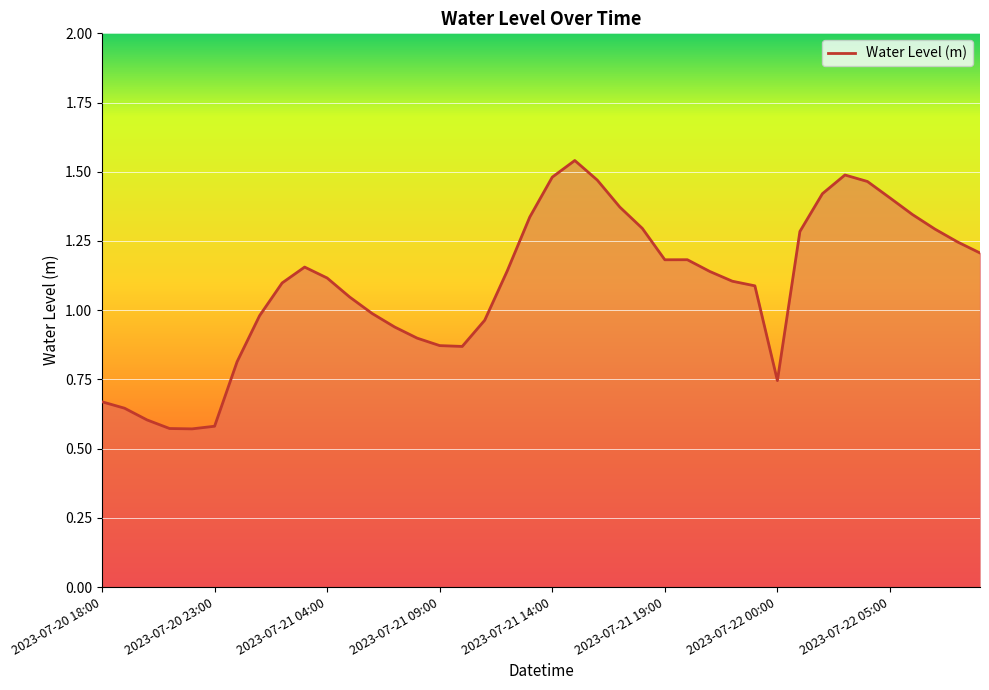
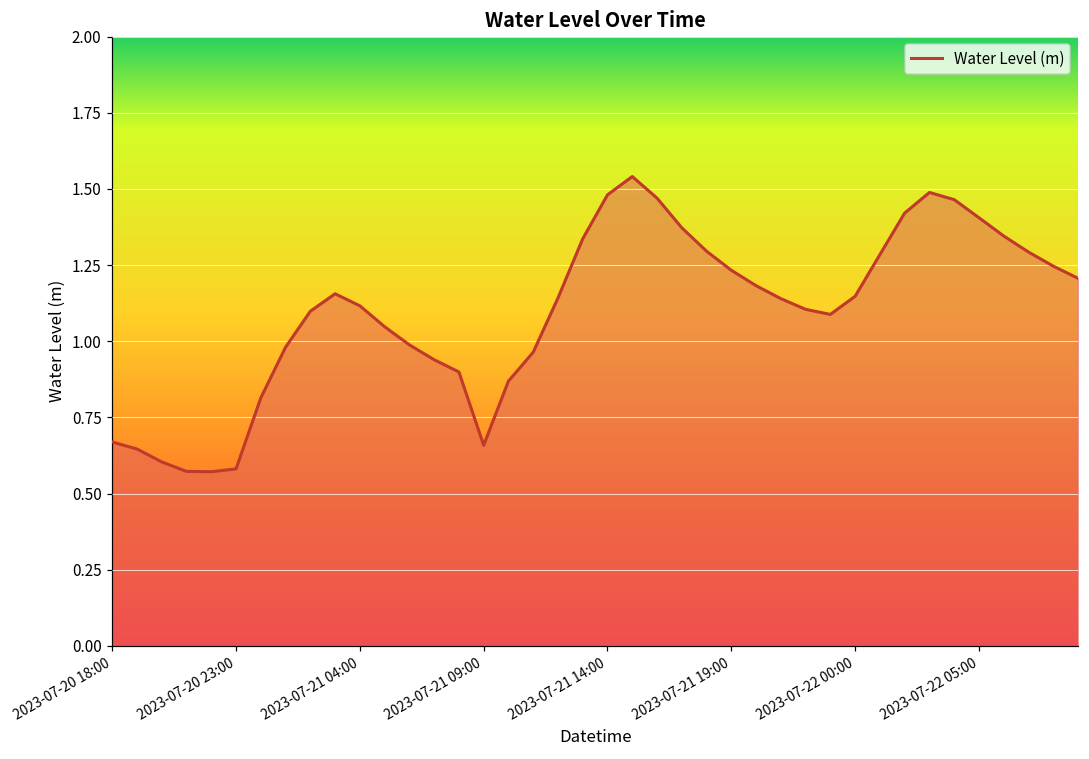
  {
    "2023-07-20 18:00": 0.67,
    "2023-07-20 23:00": 0.58,
    "2023-07-21 04:00": 1.12,
-   "2023-07-21 09:00": 0.87,
+   "2023-07-21 09:00": 0.66,
    "2023-07-21 14:00": 1.48,
-   "2023-07-21 19:00": 1.18,
-   "2023-07-22 00:00": 0.75,
+   "2023-07-21 19:00": 1.23,
+   "2023-07-22 00:00": 1.15,
    "2023-07-22 05:00": 1.41
  }
